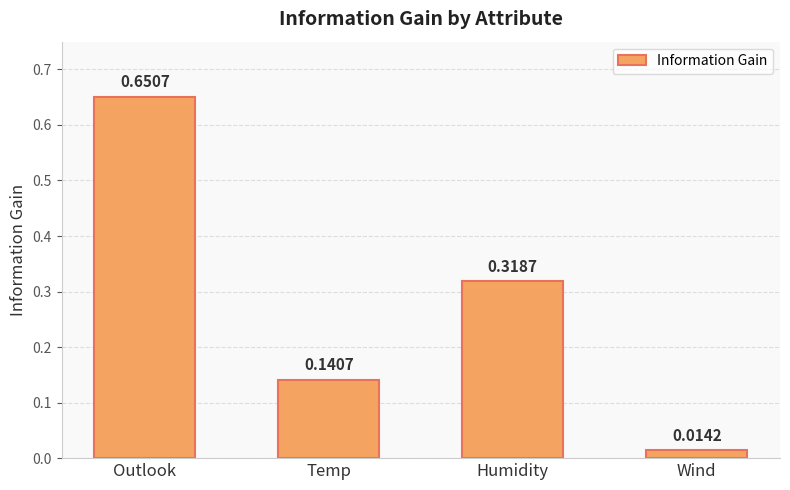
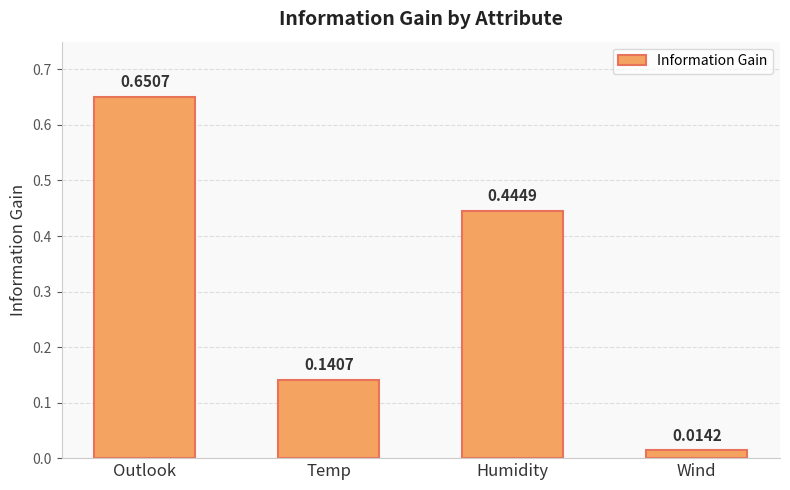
  {
    "Outlook": 0.6507,
    "Temp": 0.1407,
-   "Humidity": 0.3187,
+   "Humidity": 0.4449,
    "Wind": 0.0142
  }
